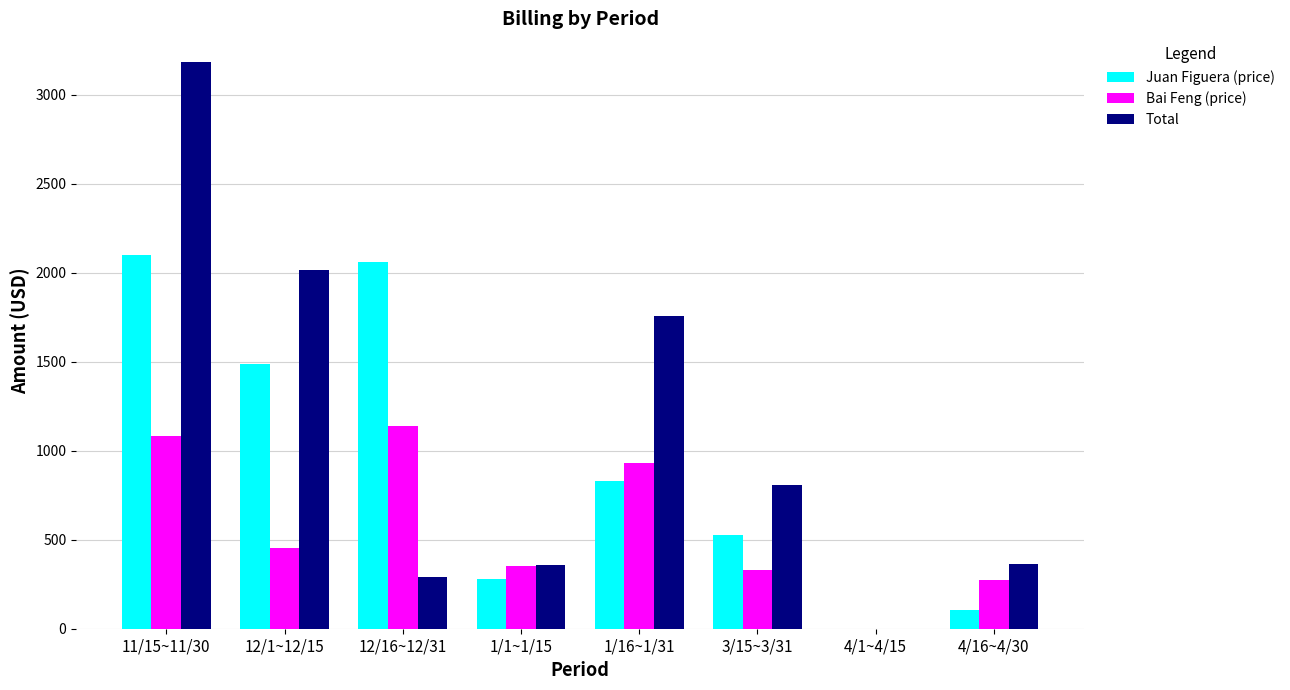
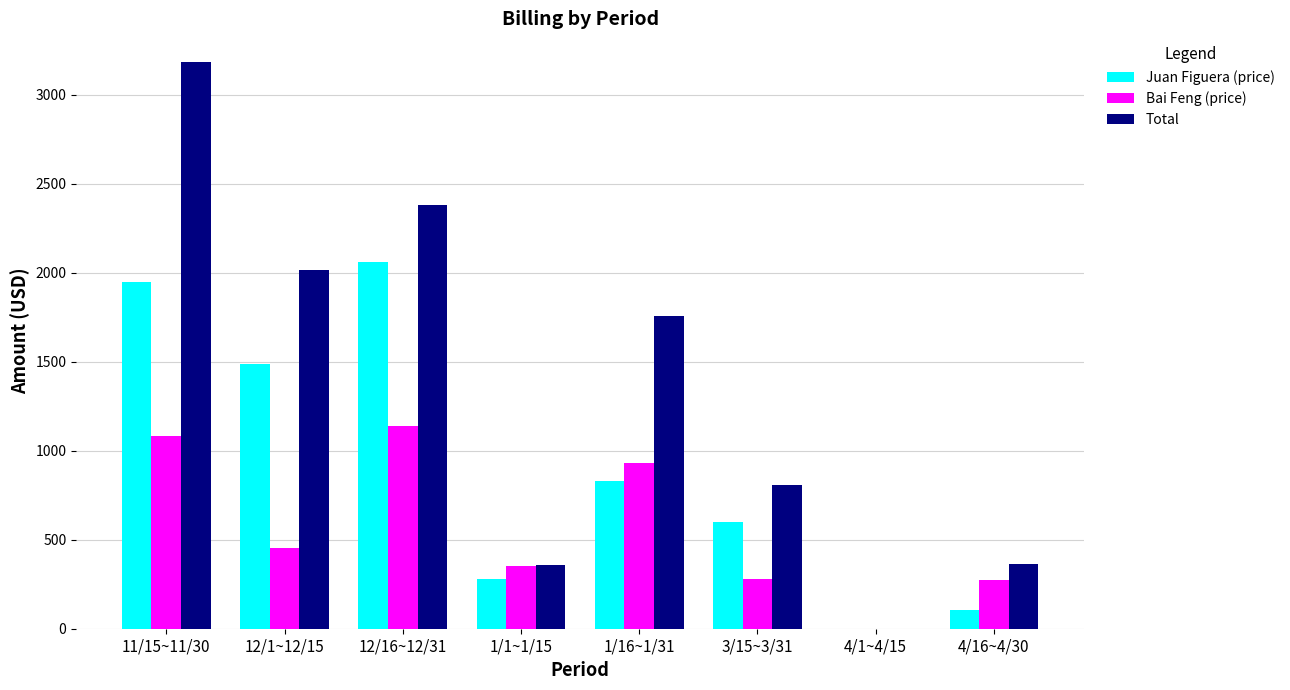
  {
    "Juan Figuera (price)": {
-     "11/15~11/30": 2100,
+     "11/15~11/30": 1950,
      "12/1~12/15": 1490,
      "12/16~12/31": 2060,
      "1/1~1/15": 280,
      "1/16~1/31": 830,
-     "3/15~3/31": 530,
+     "3/15~3/31": 600,
      "4/1~4/15": 0,
      "4/16~4/30": 110
    },
    "Bai Feng (price)": {
      "11/15~11/30": 1090,
      "12/1~12/15": 450,
      "12/16~12/31": 1140,
      "1/1~1/15": 350,
      "1/16~1/31": 930,
-     "3/15~3/31": 330,
+     "3/15~3/31": 280,
      "4/1~4/15": 0,
      "4/16~4/30": 270
    },
    "Total": {
      "11/15~11/30": 3190,
      "12/1~12/15": 2010,
-     "12/16~12/31": 290,
+     "12/16~12/31": 2380,
      "1/1~1/15": 360,
      "1/16~1/31": 1760,
      "3/15~3/31": 810,
      "4/1~4/15": 0,
      "4/16~4/30": 360
    }
  }
